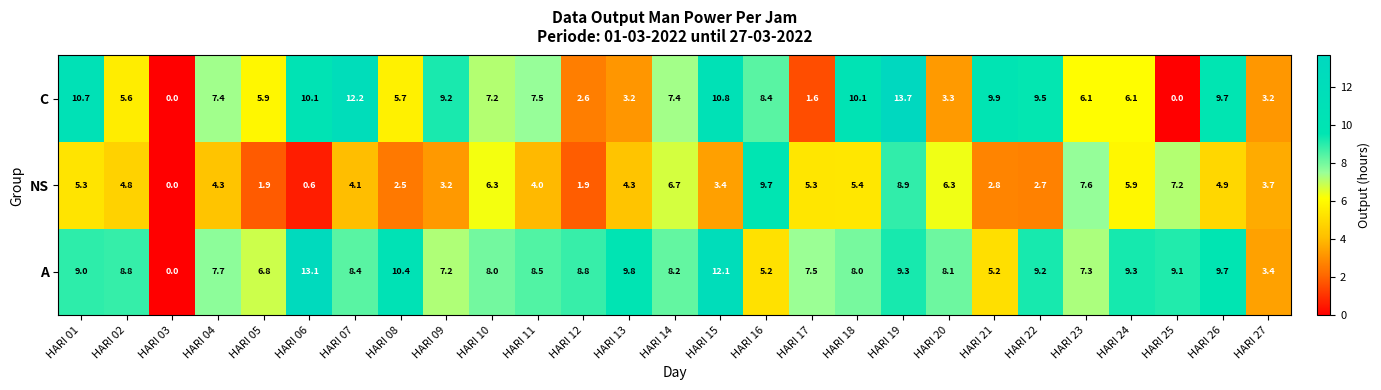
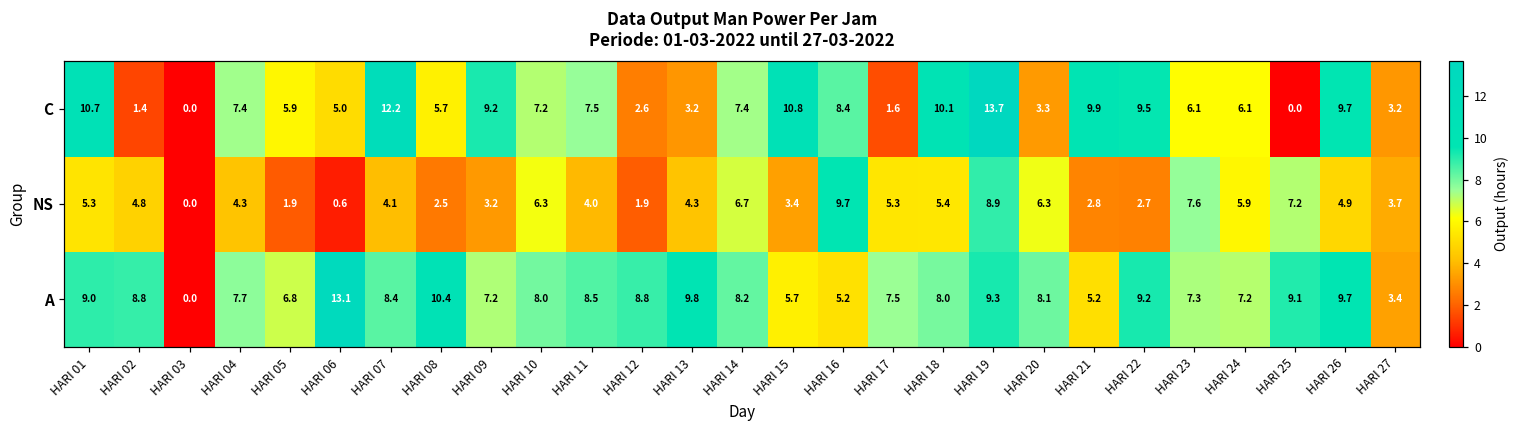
  {
    "C": {
      "HARI 01": 10.7,
-     "HARI 02": 5.6,
+     "HARI 02": 1.4,
      "HARI 03": 0.0,
      "HARI 04": 7.4,
      "HARI 05": 5.9,
-     "HARI 06": 10.1,
+     "HARI 06": 5.0,
      "HARI 07": 12.2,
      "HARI 08": 5.7,
      "HARI 09": 9.2,
      "HARI 10": 7.2,
      "HARI 11": 7.5,
      "HARI 12": 2.6,
      "HARI 13": 3.2,
      "HARI 14": 7.4,
      "HARI 15": 10.8,
      "HARI 16": 8.4,
      "HARI 17": 1.6,
      "HARI 18": 10.1,
      "HARI 19": 13.7,
      "HARI 20": 3.3,
      "HARI 21": 9.9,
      "HARI 22": 9.5,
      "HARI 23": 6.1,
      "HARI 24": 6.1,
      "HARI 25": 0.0,
      "HARI 26": 9.7,
      "HARI 27": 3.2
    },
    "NS": {
      "HARI 01": 5.3,
      "HARI 02": 4.8,
      "HARI 03": 0.0,
      "HARI 04": 4.3,
      "HARI 05": 1.9,
      "HARI 06": 0.6,
      "HARI 07": 4.1,
      "HARI 08": 2.5,
      "HARI 09": 3.2,
      "HARI 10": 6.3,
      "HARI 11": 4.0,
      "HARI 12": 1.9,
      "HARI 13": 4.3,
      "HARI 14": 6.7,
      "HARI 15": 3.4,
      "HARI 16": 9.7,
      "HARI 17": 5.3,
      "HARI 18": 5.4,
      "HARI 19": 8.9,
      "HARI 20": 6.3,
      "HARI 21": 2.8,
      "HARI 22": 2.7,
      "HARI 23": 7.6,
      "HARI 24": 5.9,
      "HARI 25": 7.2,
      "HARI 26": 4.9,
      "HARI 27": 3.7
    },
    "A": {
      "HARI 01": 9.0,
      "HARI 02": 8.8,
      "HARI 03": 0.0,
      "HARI 04": 7.7,
      "HARI 05": 6.8,
      "HARI 06": 13.1,
      "HARI 07": 8.4,
      "HARI 08": 10.4,
      "HARI 09": 7.2,
      "HARI 10": 8.0,
      "HARI 11": 8.5,
      "HARI 12": 8.8,
      "HARI 13": 9.8,
      "HARI 14": 8.2,
-     "HARI 15": 12.1,
+     "HARI 15": 5.7,
      "HARI 16": 5.2,
      "HARI 17": 7.5,
      "HARI 18": 8.0,
      "HARI 19": 9.3,
      "HARI 20": 8.1,
      "HARI 21": 5.2,
      "HARI 22": 9.2,
      "HARI 23": 7.3,
-     "HARI 24": 9.3,
+     "HARI 24": 7.2,
      "HARI 25": 9.1,
      "HARI 26": 9.7,
      "HARI 27": 3.4
    }
  }
